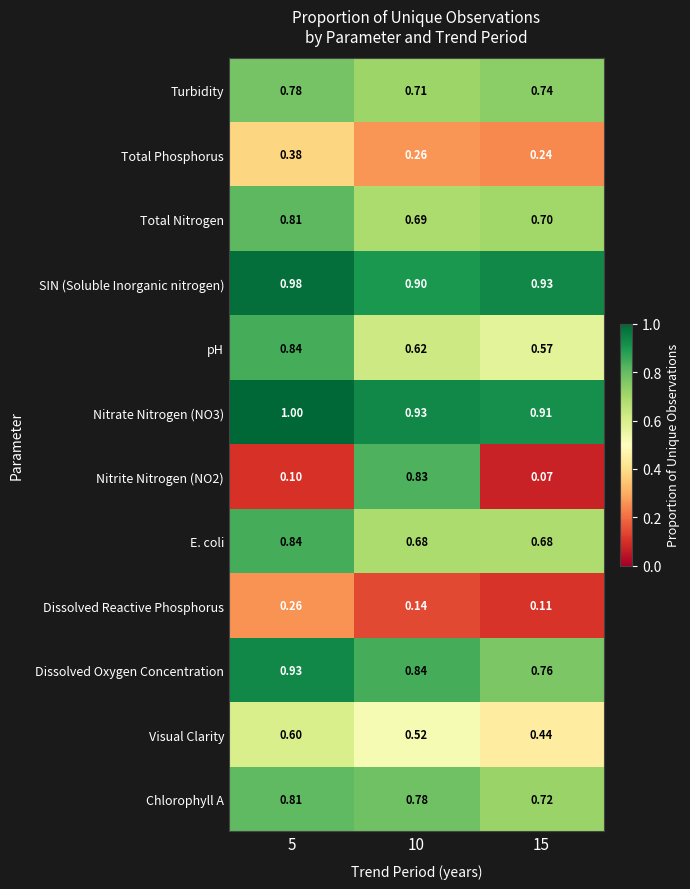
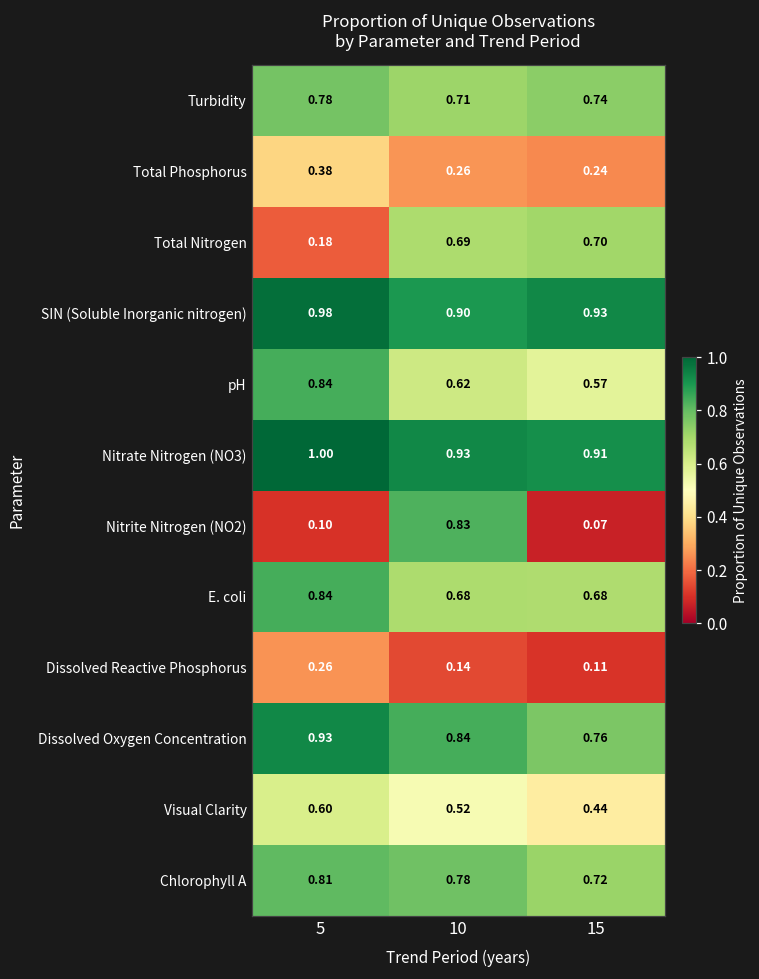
  {
    "Turbidity": {
      "5": 0.78,
      "10": 0.71,
      "15": 0.74
    },
    "Total Phosphorus": {
      "5": 0.38,
      "10": 0.26,
      "15": 0.24
    },
    "Total Nitrogen": {
-     "5": 0.81,
+     "5": 0.18,
      "10": 0.69,
      "15": 0.70
    },
    "SIN (Soluble Inorganic nitrogen)": {
      "5": 0.98,
      "10": 0.90,
      "15": 0.93
    },
    "pH": {
      "5": 0.84,
      "10": 0.62,
      "15": 0.57
    },
    "Nitrate Nitrogen (NO3)": {
      "5": 1.00,
      "10": 0.93,
      "15": 0.91
    },
    "Nitrite Nitrogen (NO2)": {
      "5": 0.10,
      "10": 0.83,
      "15": 0.07
    },
    "E. coli": {
      "5": 0.84,
      "10": 0.68,
      "15": 0.68
    },
    "Dissolved Reactive Phosphorus": {
      "5": 0.26,
      "10": 0.14,
      "15": 0.11
    },
    "Dissolved Oxygen Concentration": {
      "5": 0.93,
      "10": 0.84,
      "15": 0.76
    },
    "Visual Clarity": {
      "5": 0.60,
      "10": 0.52,
      "15": 0.44
    },
    "Chlorophyll A": {
      "5": 0.81,
      "10": 0.78,
      "15": 0.72
    }
  }
